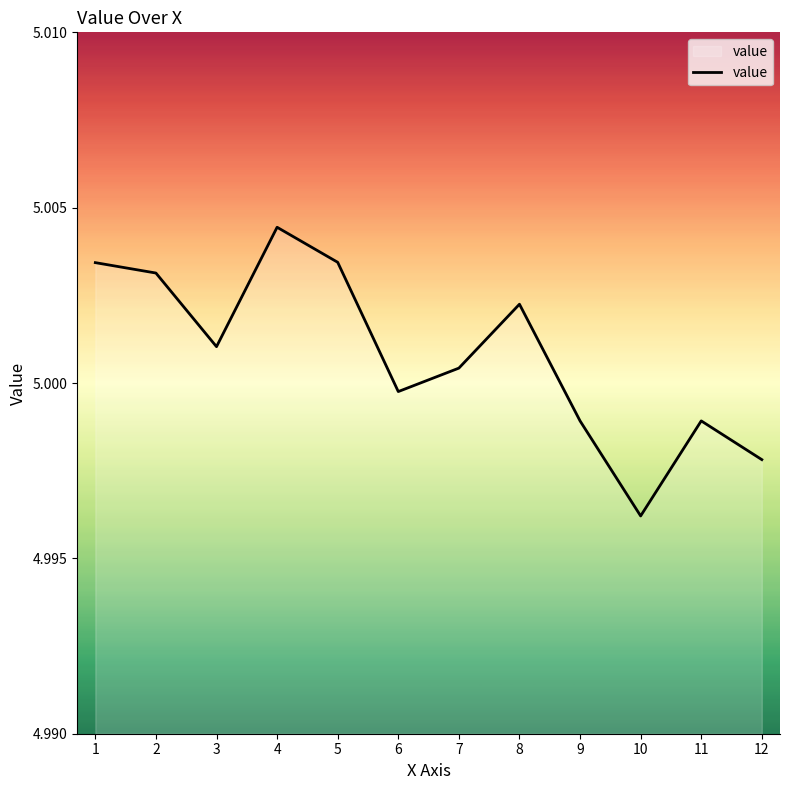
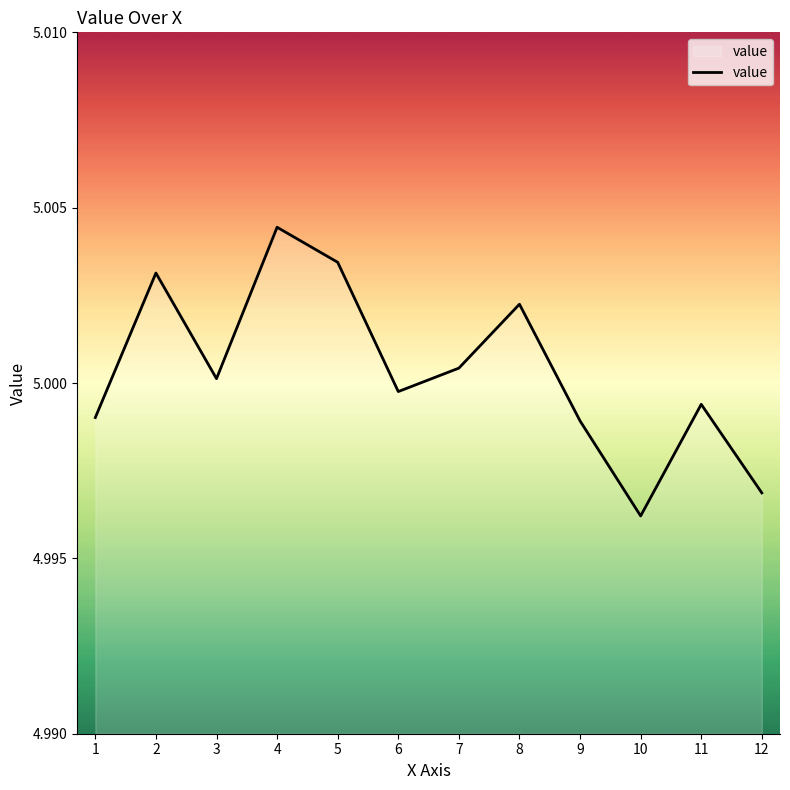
  {
-   "1": 5.0034,
+   "1": 4.9990,
    "2": 5.0031,
-   "3": 5.0010,
+   "3": 5.0001,
    "4": 5.0044,
    "5": 5.0034,
    "6": 4.9998,
    "7": 5.0004,
    "8": 5.0022,
    "9": 4.9989,
    "10": 4.9962,
-   "11": 4.9989,
-   "12": 4.9978
+   "11": 4.9994,
+   "12": 4.9969
  }
